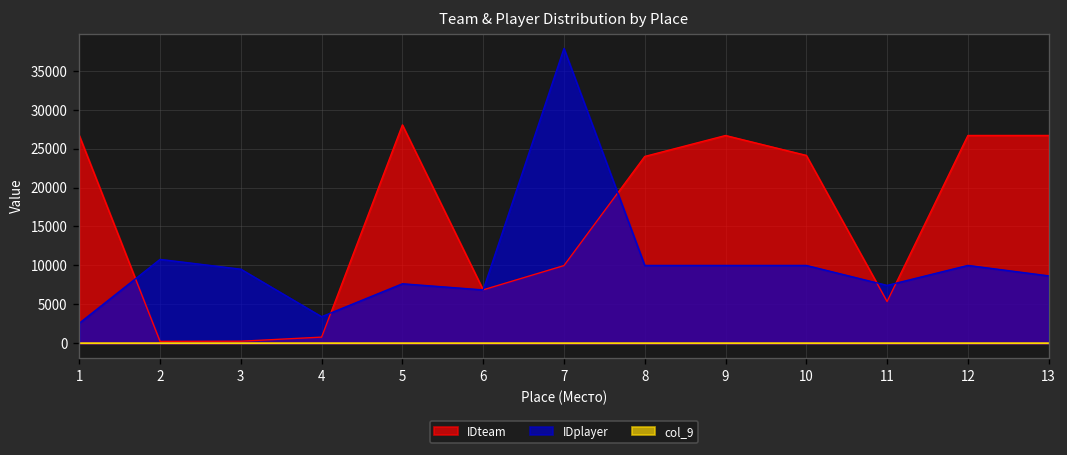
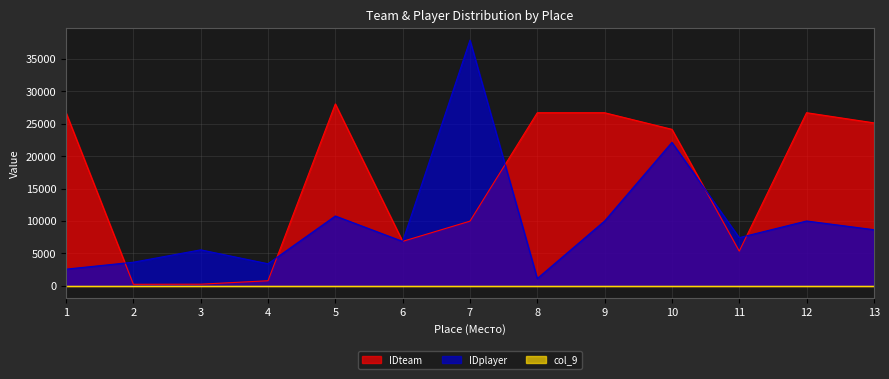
  {
    "IDteam": {
      "1": 27000,
      "4": 1000,
      "5": 28000,
      "7": 10000,
-     "8": 24000,
+     "8": 27000,
      "9": 27000,
      "10": 24000,
      "11": 5000,
      "12": 27000,
-     "13": 27000
+     "13": 25000
    },
    "IDplayer": {
      "1": 3000,
-     "2": 11000,
-     "3": 10000,
+     "2": 4000,
+     "3": 6000,
      "4": 3000,
-     "5": 8000,
+     "5": 11000,
      "7": 38000,
-     "8": 10000,
+     "8": 1000,
      "9": 10000,
-     "10": 10000,
+     "10": 22000,
      "11": 7000,
      "12": 10000,
      "13": 9000
    },
    "col_9": {
      "1": 0,
      "4": 0,
      "5": 0,
      "6": 0,
      "7": 0,
      "8": 0,
      "9": 0,
      "10": 0,
      "11": 0,
      "12": 0,
      "13": 0
    }
  }
